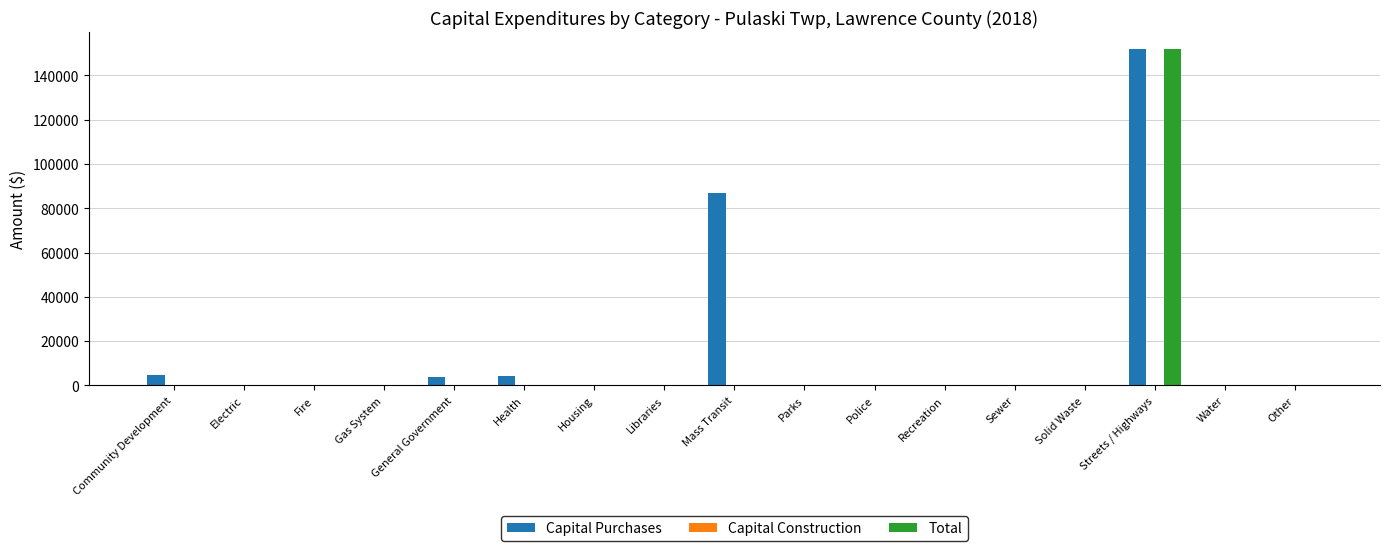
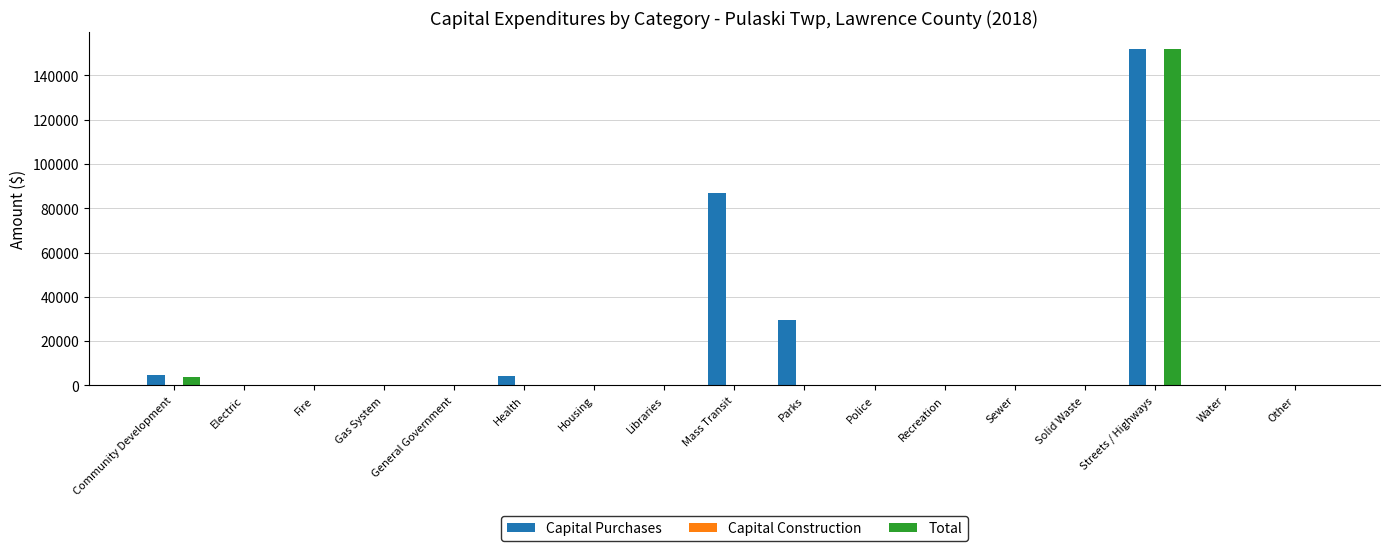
  {
    "Capital Purchases": {
      "Community Development": 5000,
      "Electric": 0,
      "Fire": 0,
      "Gas System": 0,
-     "General Government": 4000,
+     "General Government": 0,
      "Health": 4000,
      "Housing": 0,
      "Libraries": 0,
      "Mass Transit": 87000,
-     "Parks": 0,
+     "Parks": 30000,
      "Police": 0,
      "Recreation": 0,
      "Sewer": 0,
      "Solid Waste": 0,
      "Streets / Highways": 152000,
      "Water": 0,
      "Other": 0
    },
    "Capital Construction": {
      "Community Development": 0,
      "Electric": 0,
      "Fire": 0,
      "Gas System": 0,
      "General Government": 0,
      "Health": 0,
      "Housing": 0,
      "Libraries": 0,
      "Mass Transit": 0,
      "Parks": 0,
      "Police": 0,
      "Recreation": 0,
      "Sewer": 0,
      "Solid Waste": 0,
      "Streets / Highways": 0,
      "Water": 0,
      "Other": 0
    },
    "Total": {
-     "Community Development": 0,
+     "Community Development": 4000,
      "Electric": 0,
      "Fire": 0,
      "Gas System": 0,
      "General Government": 0,
      "Health": 0,
      "Housing": 0,
      "Libraries": 0,
      "Mass Transit": 0,
      "Parks": 0,
      "Police": 0,
      "Recreation": 0,
      "Sewer": 0,
      "Solid Waste": 0,
      "Streets / Highways": 152000,
      "Water": 0,
      "Other": 0
    }
  }
